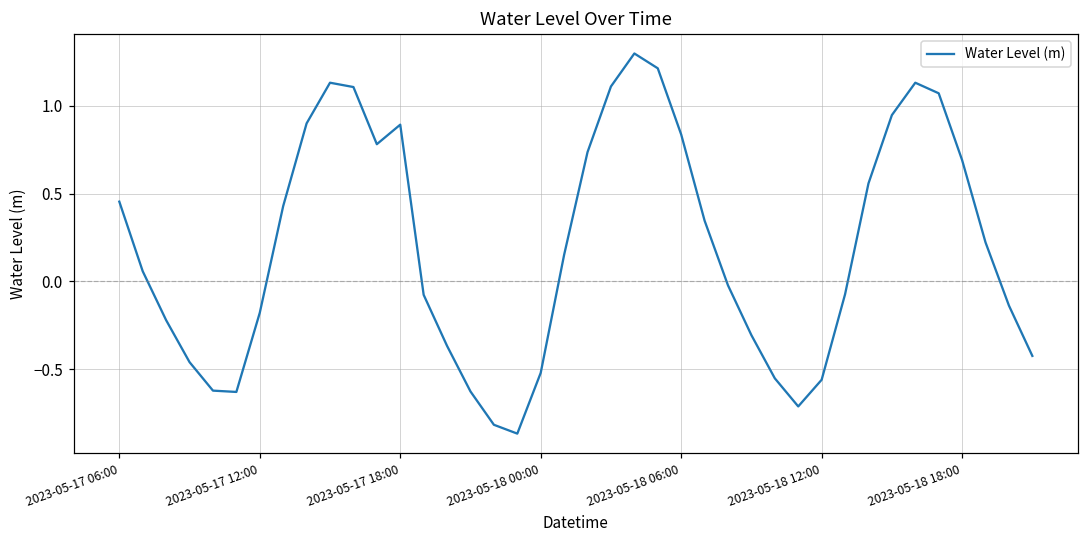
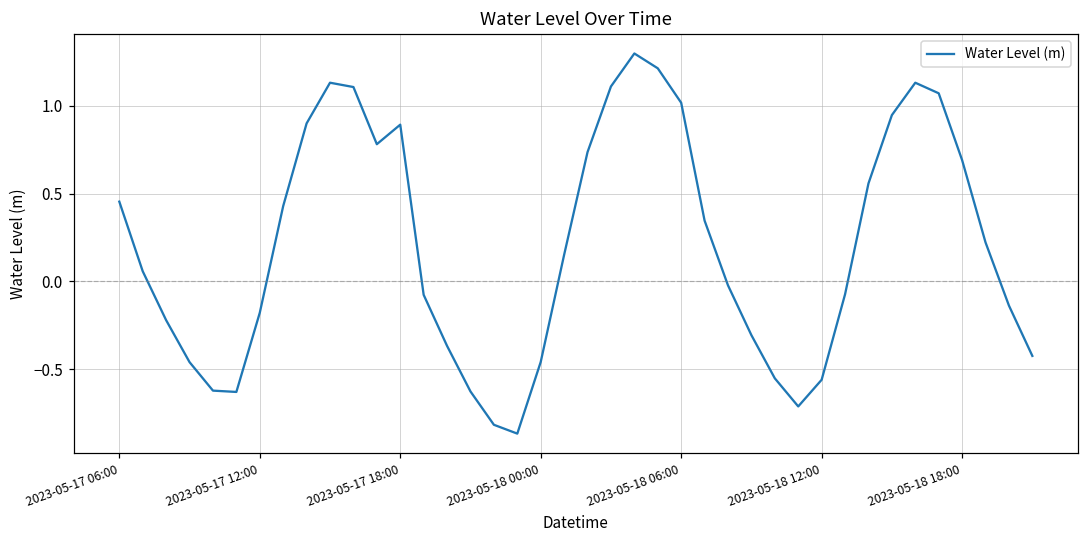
  {
    "2023-05-17 06:00": 0.45,
    "2023-05-17 12:00": -0.18,
    "2023-05-17 18:00": 0.89,
-   "2023-05-18 00:00": -0.52,
-   "2023-05-18 06:00": 0.84,
+   "2023-05-18 00:00": -0.46,
+   "2023-05-18 06:00": 1.02,
    "2023-05-18 12:00": -0.56,
    "2023-05-18 18:00": 0.69
  }
